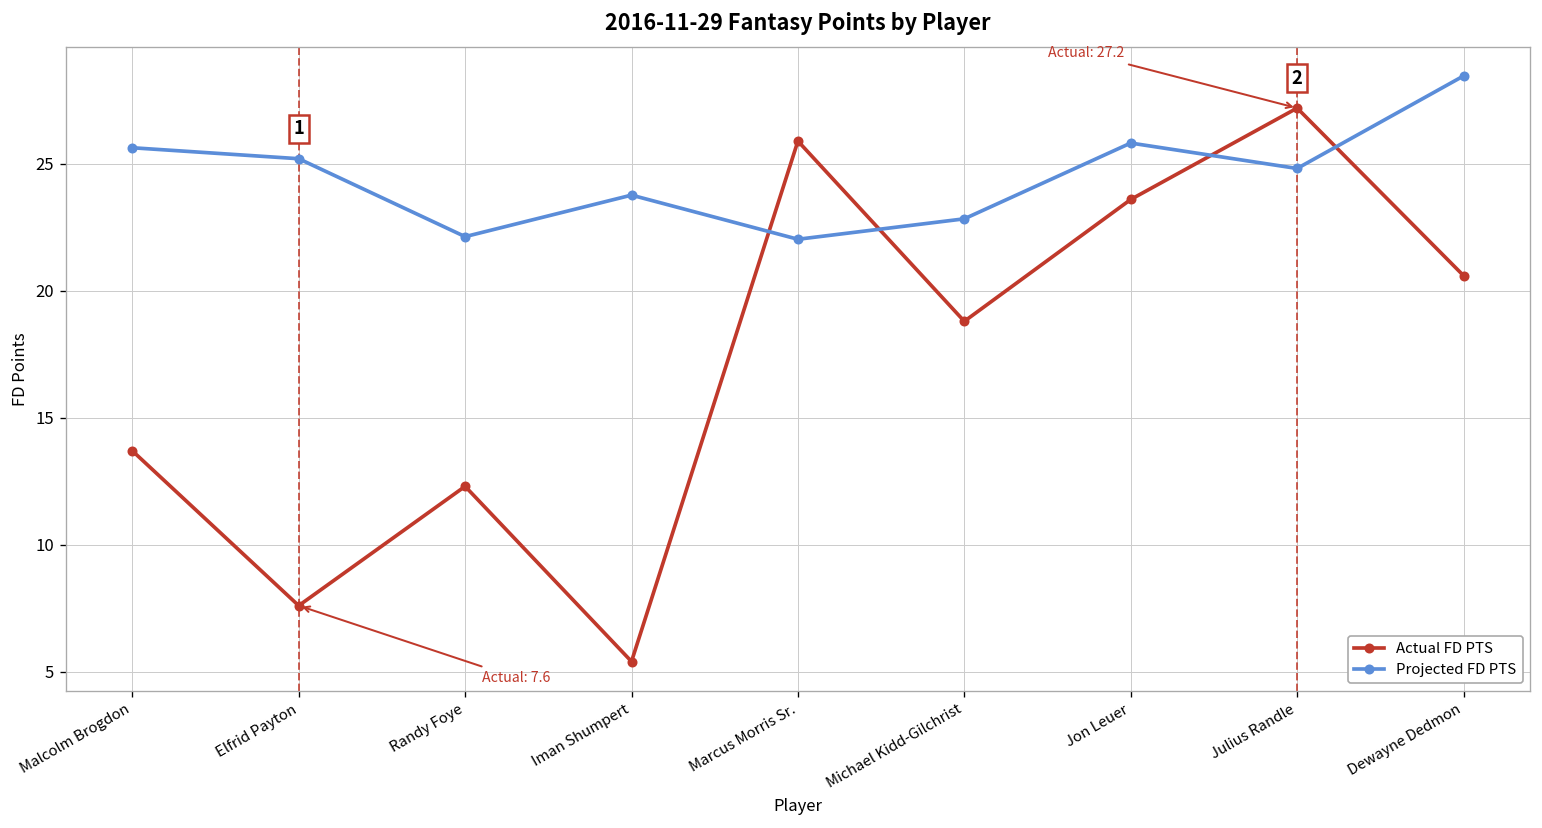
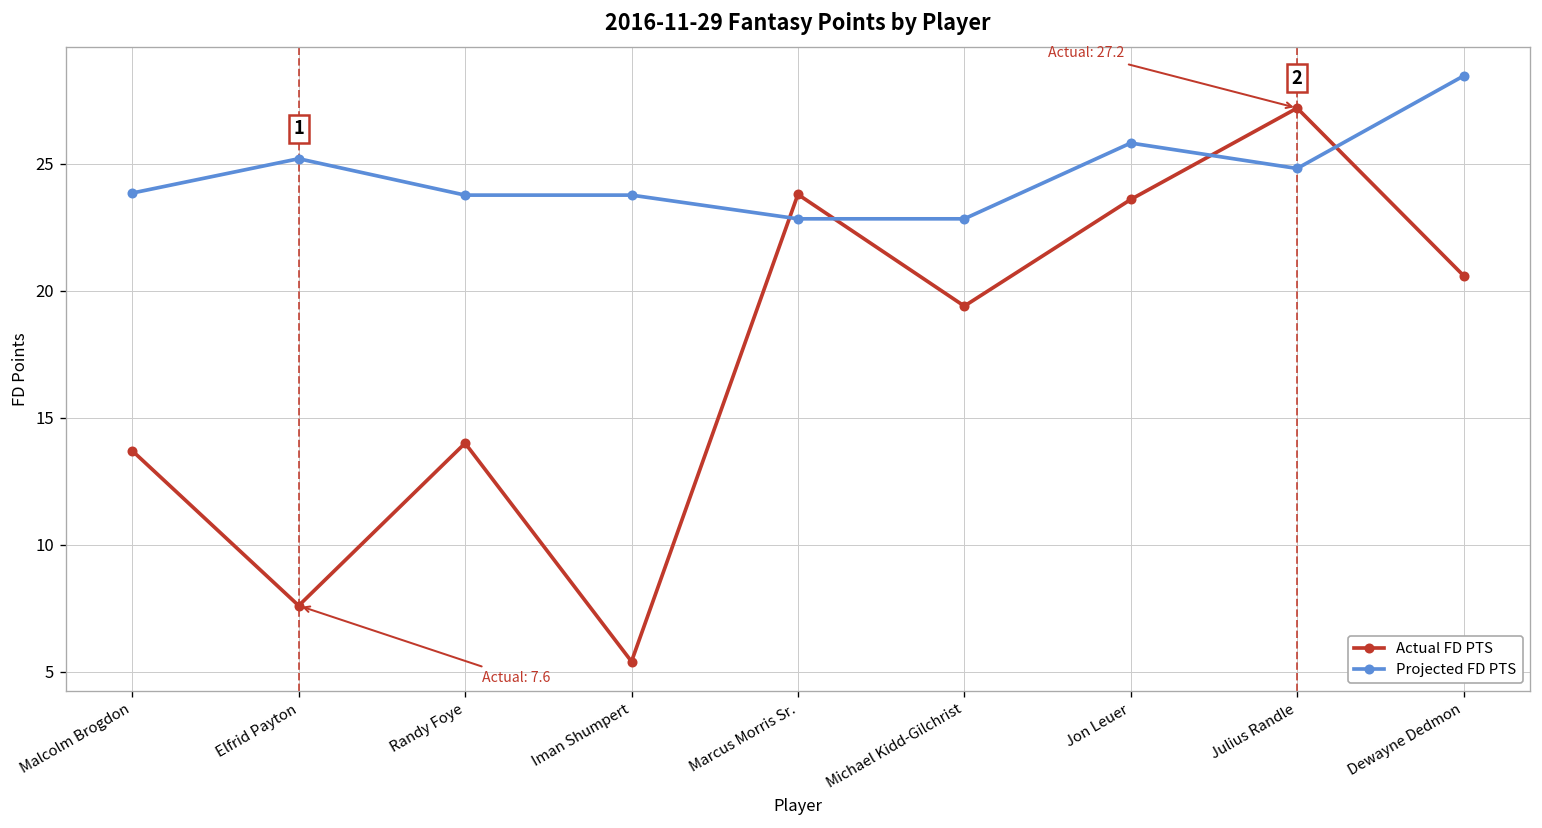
  {
    "Actual FD PTS": {
      "Malcolm Brogdon": 13.7,
-     "Randy Foye": 12.3,
+     "Randy Foye": 14.0,
      "Iman Shumpert": 5.4,
-     "Marcus Morris Sr.": 25.9,
-     "Michael Kidd-Gilchrist": 18.8,
+     "Marcus Morris Sr.": 23.8,
+     "Michael Kidd-Gilchrist": 19.4,
      "Jon Leuer": 23.6,
      "Dewayne Dedmon": 20.6
    },
    "Projected FD PTS": {
-     "Malcolm Brogdon": 25.6,
-     "Randy Foye": 22.1,
+     "Malcolm Brogdon": 23.9,
+     "Randy Foye": 23.8,
      "Iman Shumpert": 23.8,
-     "Marcus Morris Sr.": 22.0,
+     "Marcus Morris Sr.": 22.8,
      "Michael Kidd-Gilchrist": 22.8,
      "Jon Leuer": 25.8,
      "Julius Randle": 24.8,
      "Dewayne Dedmon": 28.5
    }
  }
